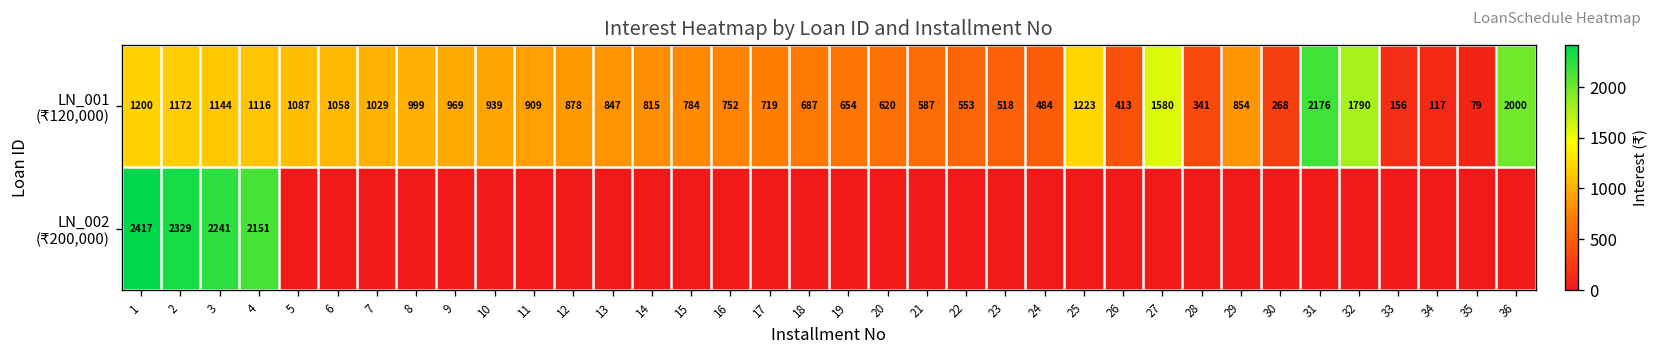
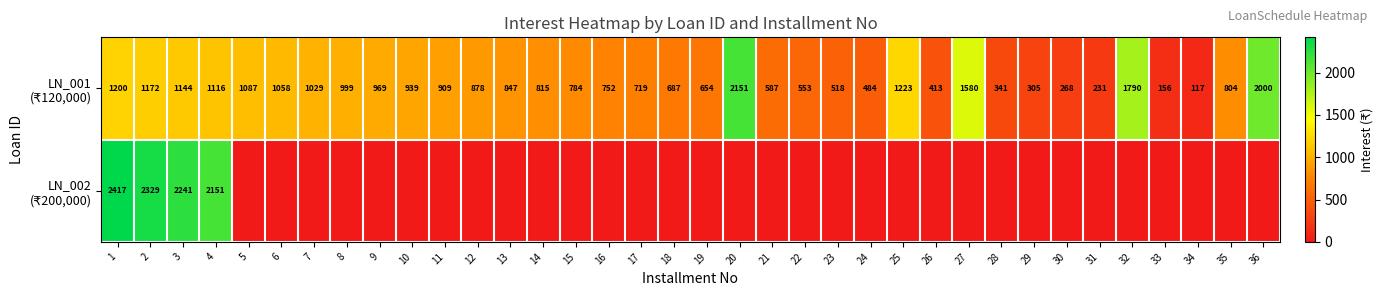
  {
    "LN_001 (₹120,000)": {
      "1": 1200,
      "2": 1172,
      "3": 1144,
      "4": 1116,
      "5": 1087,
      "6": 1058,
      "7": 1029,
      "8": 999,
      "9": 969,
      "10": 939,
      "11": 909,
      "12": 878,
      "13": 847,
      "14": 815,
      "15": 784,
      "16": 752,
      "17": 719,
      "18": 687,
      "19": 654,
-     "20": 620,
+     "20": 2151,
      "21": 587,
      "22": 553,
      "23": 518,
      "24": 484,
      "25": 1223,
      "26": 413,
      "27": 1580,
      "28": 341,
-     "29": 854,
+     "29": 305,
      "30": 268,
-     "31": 2176,
+     "31": 231,
      "32": 1790,
      "33": 156,
      "34": 117,
-     "35": 79,
+     "35": 804,
      "36": 2000
    },
    "LN_002 (₹200,000)": {
      "1": 2417,
      "2": 2329,
      "3": 2241,
      "4": 2151
    }
  }
